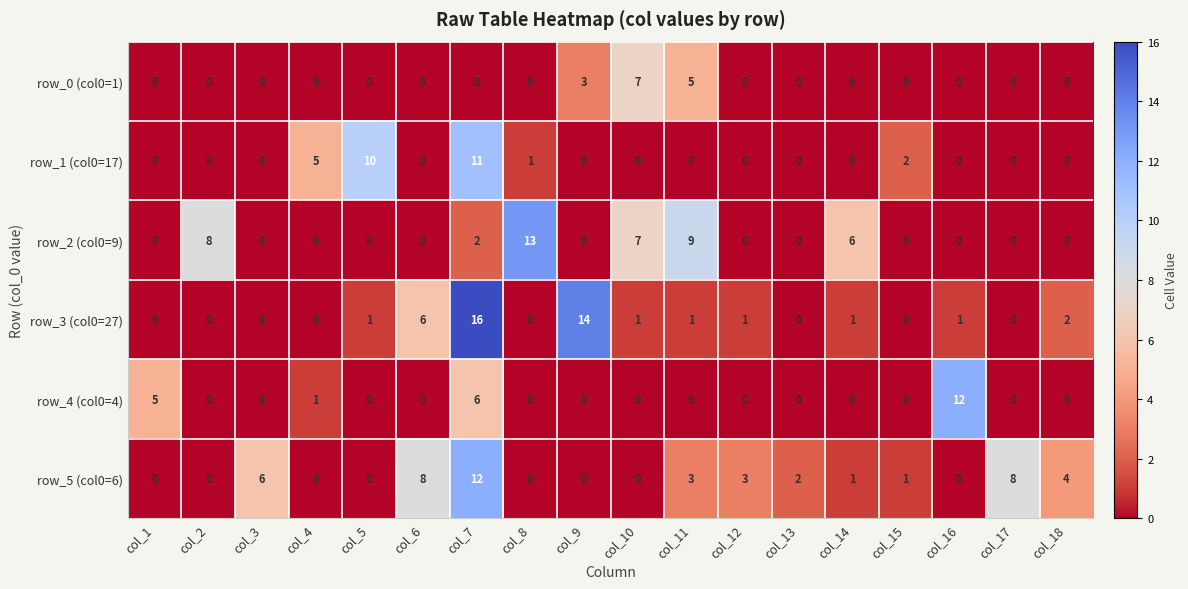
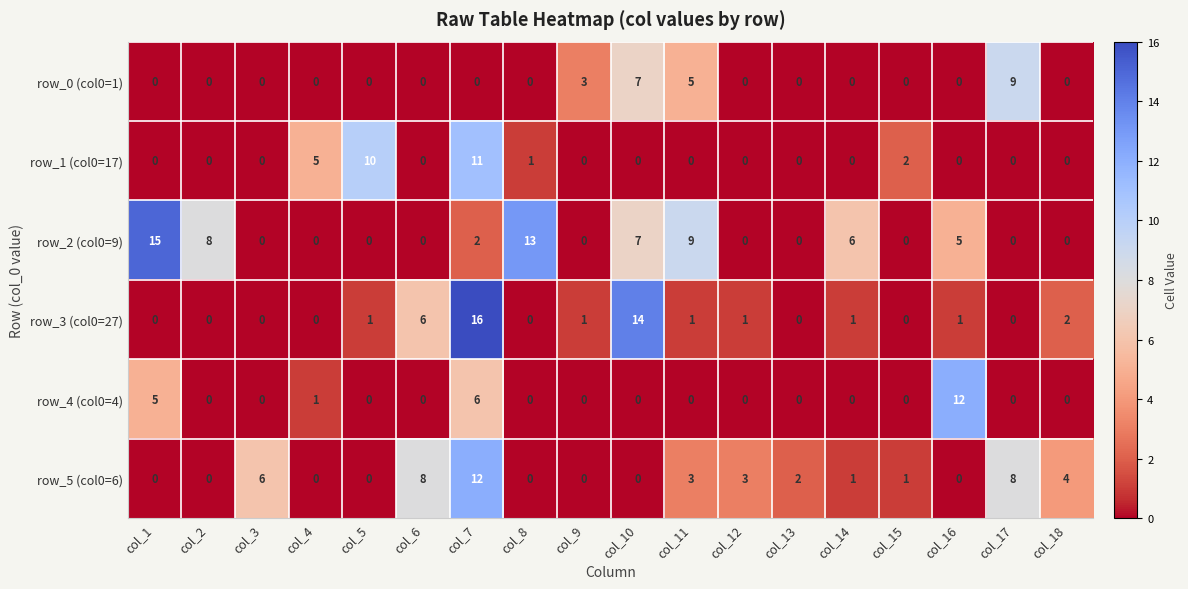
  {
    "row_0 (col0=1)": {
      "col_1": 0,
      "col_2": 0,
      "col_3": 0,
      "col_4": 0,
      "col_5": 0,
      "col_6": 0,
      "col_7": 0,
      "col_8": 0,
      "col_9": 3,
      "col_10": 7,
      "col_11": 5,
      "col_12": 0,
      "col_13": 0,
      "col_14": 0,
      "col_15": 0,
      "col_16": 0,
-     "col_17": 0,
+     "col_17": 9,
      "col_18": 0
    },
    "row_1 (col0=17)": {
      "col_1": 0,
      "col_2": 0,
      "col_3": 0,
      "col_4": 5,
      "col_5": 10,
      "col_6": 0,
      "col_7": 11,
      "col_8": 1,
      "col_9": 0,
      "col_10": 0,
      "col_11": 0,
      "col_12": 0,
      "col_13": 0,
      "col_14": 0,
      "col_15": 2,
      "col_16": 0,
      "col_17": 0,
      "col_18": 0
    },
    "row_2 (col0=9)": {
-     "col_1": 0,
+     "col_1": 15,
      "col_2": 8,
      "col_3": 0,
      "col_4": 0,
      "col_5": 0,
      "col_6": 0,
      "col_7": 2,
      "col_8": 13,
      "col_9": 0,
      "col_10": 7,
      "col_11": 9,
      "col_12": 0,
      "col_13": 0,
      "col_14": 6,
      "col_15": 0,
-     "col_16": 0,
+     "col_16": 5,
      "col_17": 0,
      "col_18": 0
    },
    "row_3 (col0=27)": {
      "col_1": 0,
      "col_2": 0,
      "col_3": 0,
      "col_4": 0,
      "col_5": 1,
      "col_6": 6,
      "col_7": 16,
      "col_8": 0,
-     "col_9": 14,
-     "col_10": 1,
+     "col_9": 1,
+     "col_10": 14,
      "col_11": 1,
      "col_12": 1,
      "col_13": 0,
      "col_14": 1,
      "col_15": 0,
      "col_16": 1,
      "col_17": 0,
      "col_18": 2
    },
    "row_4 (col0=4)": {
      "col_1": 5,
      "col_2": 0,
      "col_3": 0,
      "col_4": 1,
      "col_5": 0,
      "col_6": 0,
      "col_7": 6,
      "col_8": 0,
      "col_9": 0,
      "col_10": 0,
      "col_11": 0,
      "col_12": 0,
      "col_13": 0,
      "col_14": 0,
      "col_15": 0,
      "col_16": 12,
      "col_17": 0,
      "col_18": 0
    },
    "row_5 (col0=6)": {
      "col_1": 0,
      "col_2": 0,
      "col_3": 6,
      "col_4": 0,
      "col_5": 0,
      "col_6": 8,
      "col_7": 12,
      "col_8": 0,
      "col_9": 0,
      "col_10": 0,
      "col_11": 3,
      "col_12": 3,
      "col_13": 2,
      "col_14": 1,
      "col_15": 1,
      "col_16": 0,
      "col_17": 8,
      "col_18": 4
    }
  }
